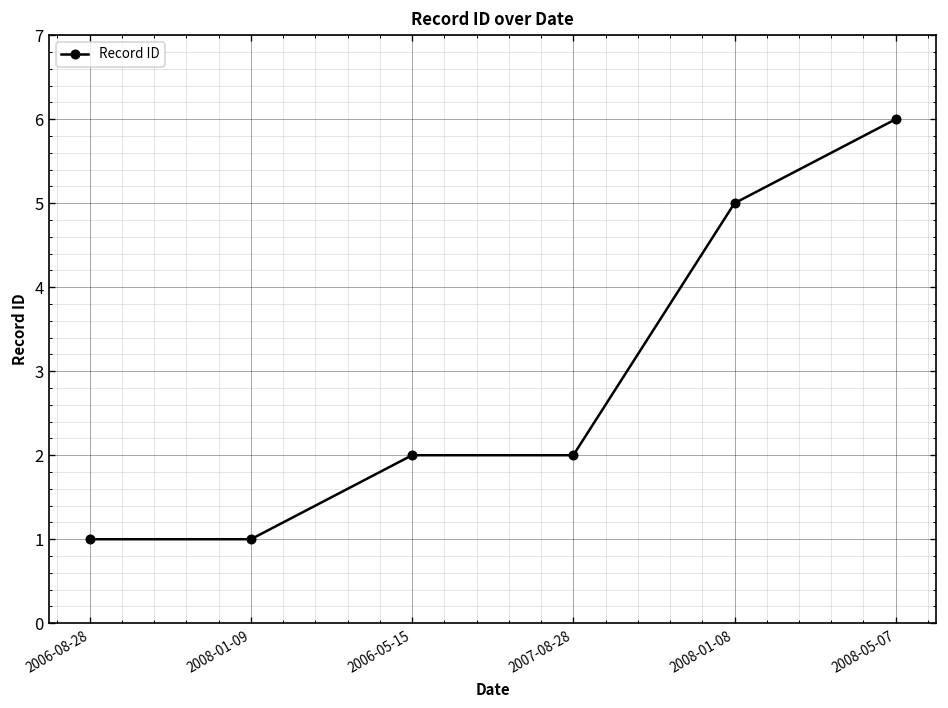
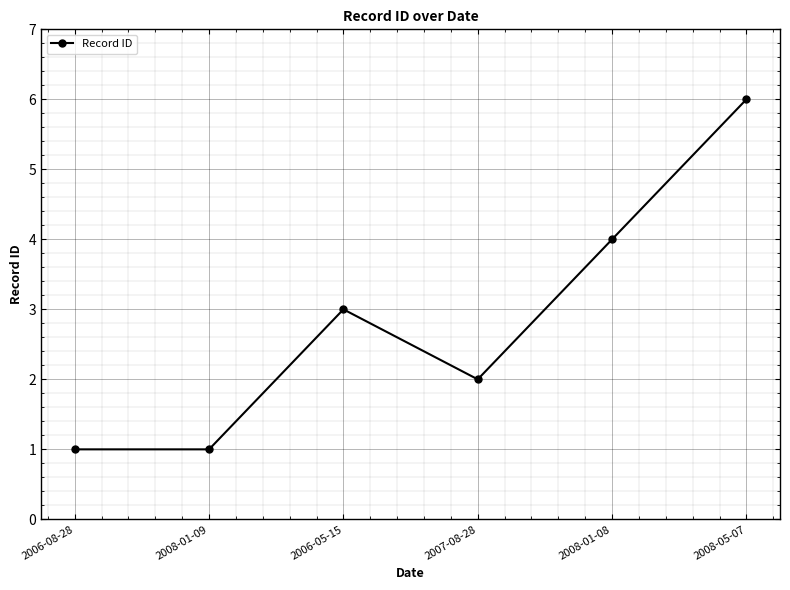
  {
    "2006-08-28": 1,
    "2008-01-09": 1,
-   "2006-05-15": 2,
+   "2006-05-15": 3,
    "2007-08-28": 2,
-   "2008-01-08": 5,
+   "2008-01-08": 4,
    "2008-05-07": 6
  }
